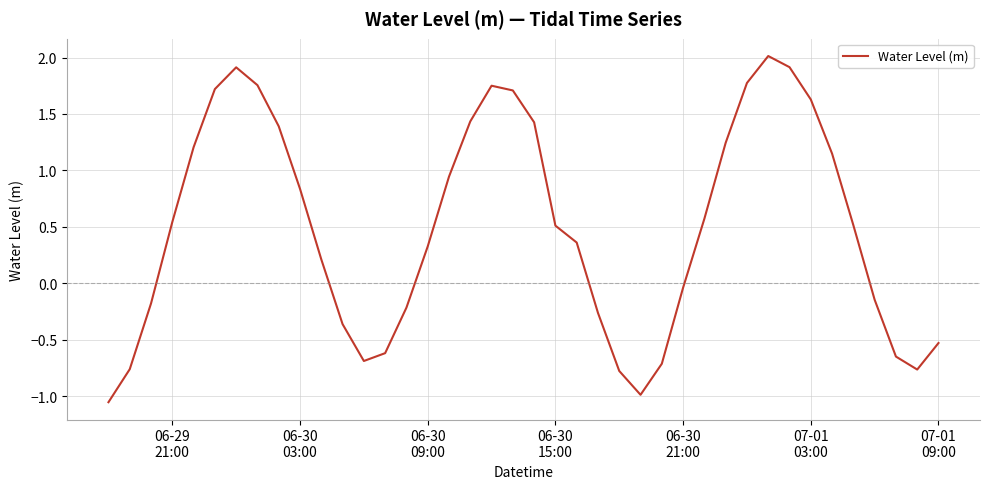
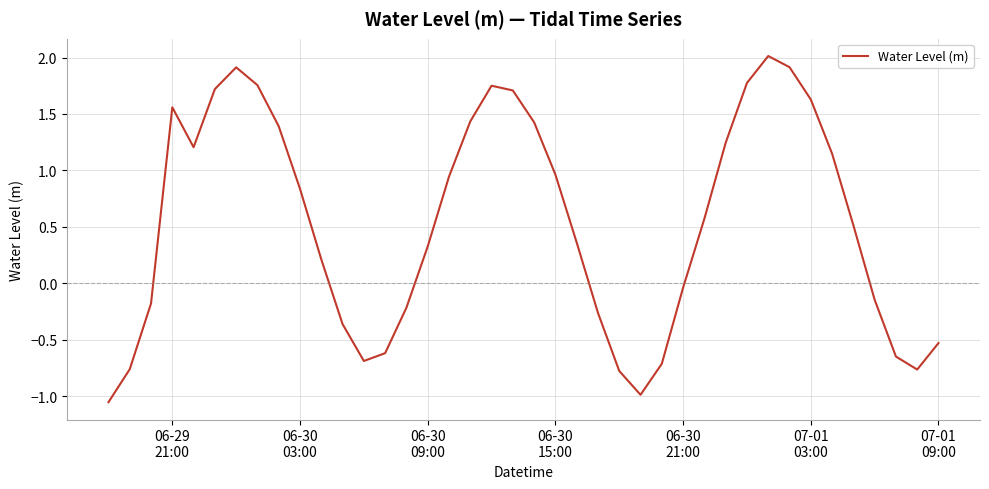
  {
-   "06-29 21:00": 0.54,
+   "06-29 21:00": 1.56,
    "06-30 03:00": 0.84,
    "06-30 09:00": 0.33,
-   "06-30 15:00": 0.51,
+   "06-30 15:00": 0.96,
    "06-30 21:00": -0.04,
    "07-01 03:00": 1.63,
    "07-01 09:00": -0.53
  }
